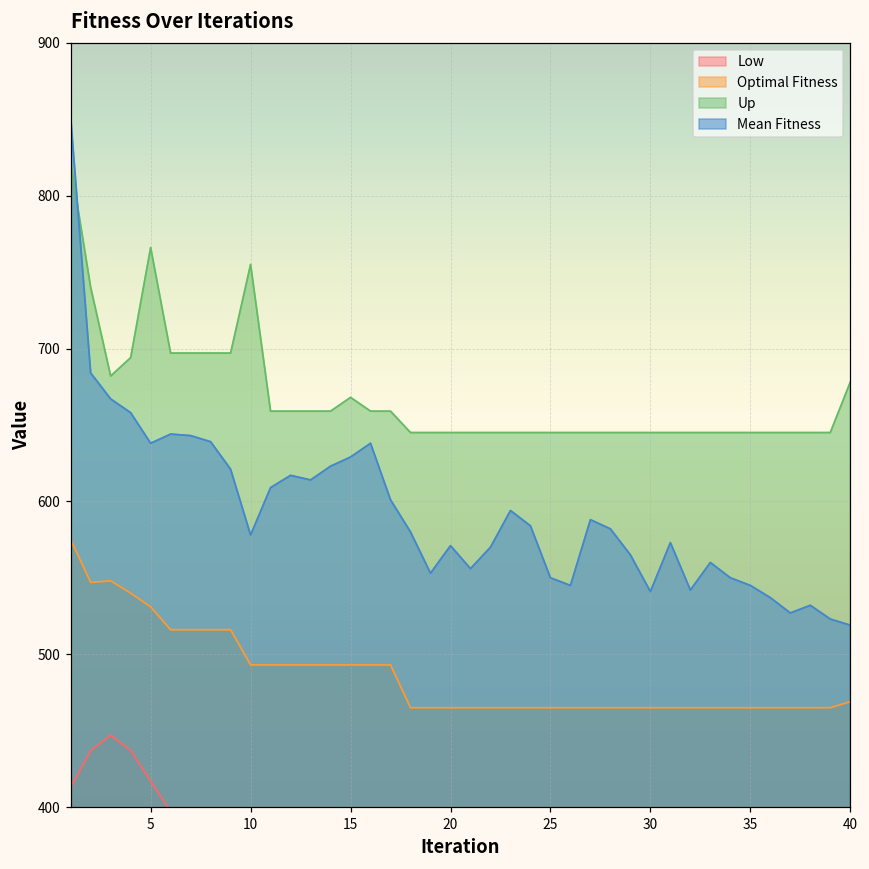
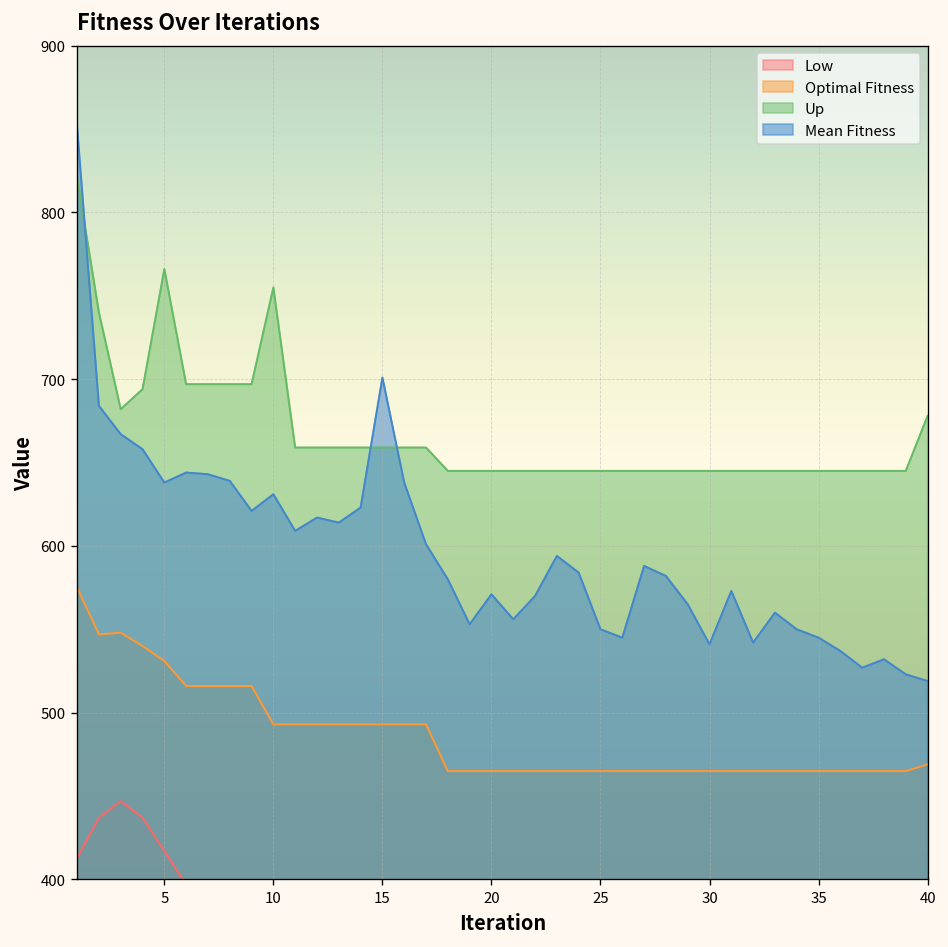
  {
    "Up": {
      "5": 766,
      "10": 755,
-     "15": 668,
+     "15": 659,
      "20": 645,
      "25": 645,
      "30": 645,
      "35": 645,
      "40": 678
    },
    "Mean Fitness": {
      "5": 638,
-     "10": 578,
-     "15": 629,
+     "10": 631,
+     "15": 701,
      "20": 571,
      "25": 550,
      "30": 541,
      "35": 545,
      "40": 519
    }
  }
